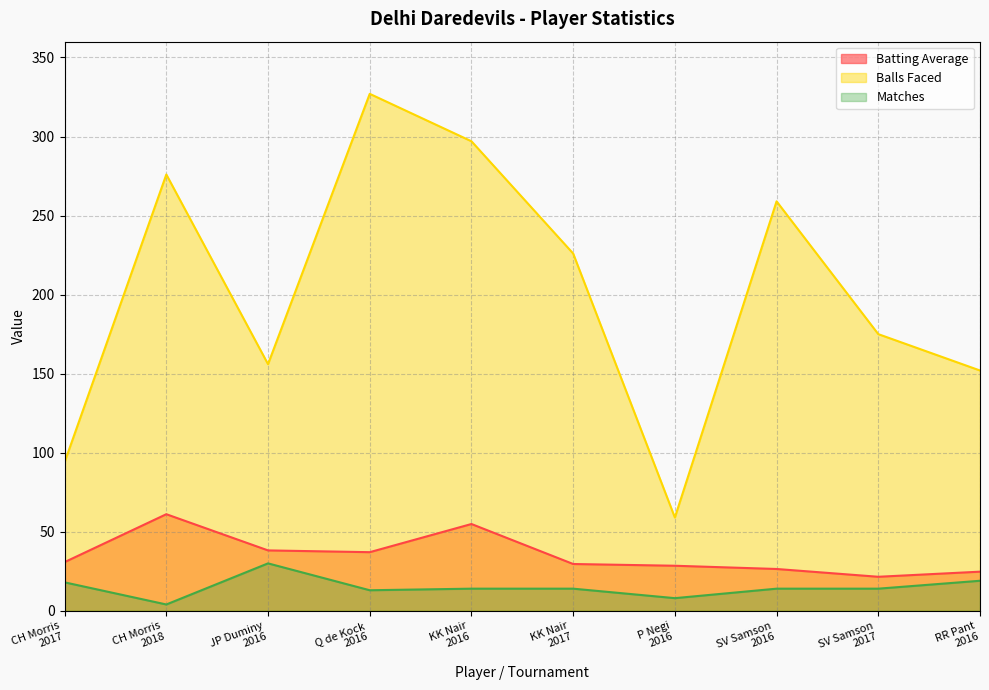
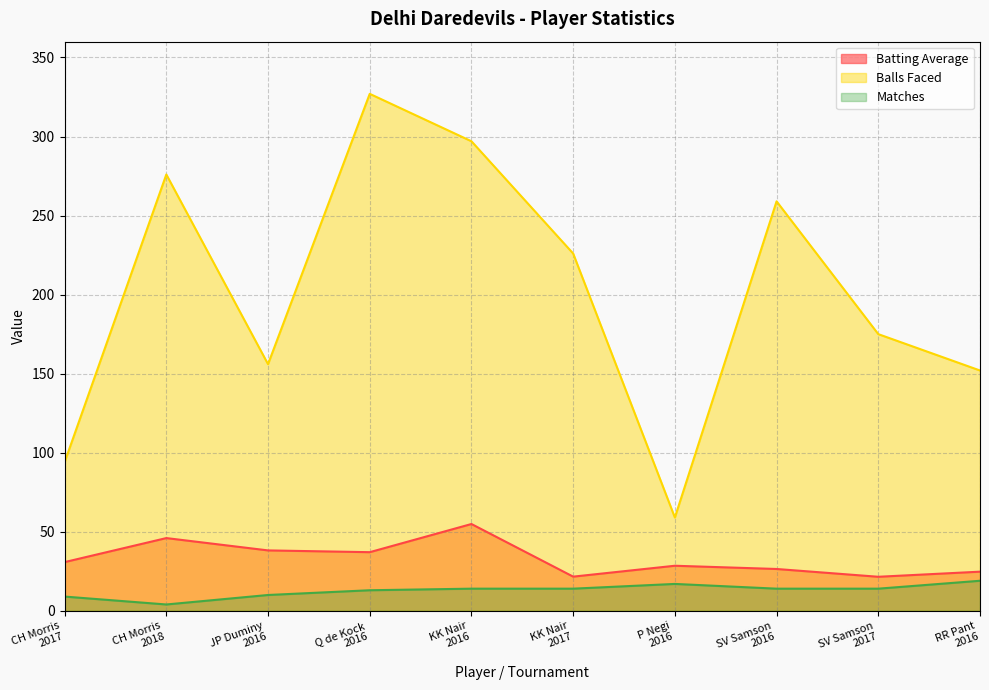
  {
    "Batting Average": {
      "CH Morris 2017": 31,
-     "CH Morris 2018": 61,
+     "CH Morris 2018": 46,
      "JP Duminy 2016": 38,
      "Q de Kock 2016": 37,
      "KK Nair 2016": 55,
-     "KK Nair 2017": 30,
+     "KK Nair 2017": 22,
      "P Negi 2016": 29,
      "SV Samson 2016": 26,
      "SV Samson 2017": 22,
      "RR Pant 2016": 25
    },
    "Balls Faced": {
      "CH Morris 2017": 94,
      "CH Morris 2018": 276,
      "JP Duminy 2016": 156,
      "Q de Kock 2016": 327,
      "KK Nair 2016": 297,
      "KK Nair 2017": 226,
      "P Negi 2016": 59,
      "SV Samson 2016": 259,
      "SV Samson 2017": 175,
      "RR Pant 2016": 152
    },
    "Matches": {
-     "CH Morris 2017": 18,
+     "CH Morris 2017": 9,
      "CH Morris 2018": 4,
-     "JP Duminy 2016": 30,
+     "JP Duminy 2016": 10,
      "Q de Kock 2016": 13,
      "KK Nair 2016": 14,
      "KK Nair 2017": 14,
-     "P Negi 2016": 8,
+     "P Negi 2016": 17,
      "SV Samson 2016": 14,
      "SV Samson 2017": 14,
      "RR Pant 2016": 19
    }
  }
